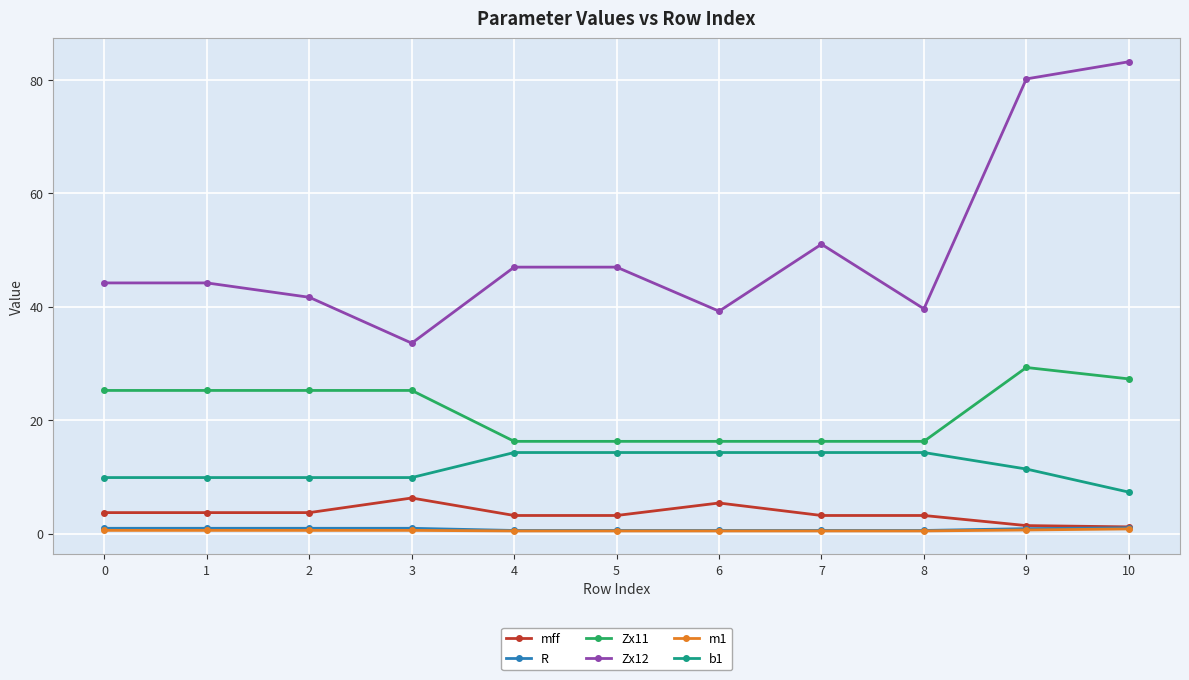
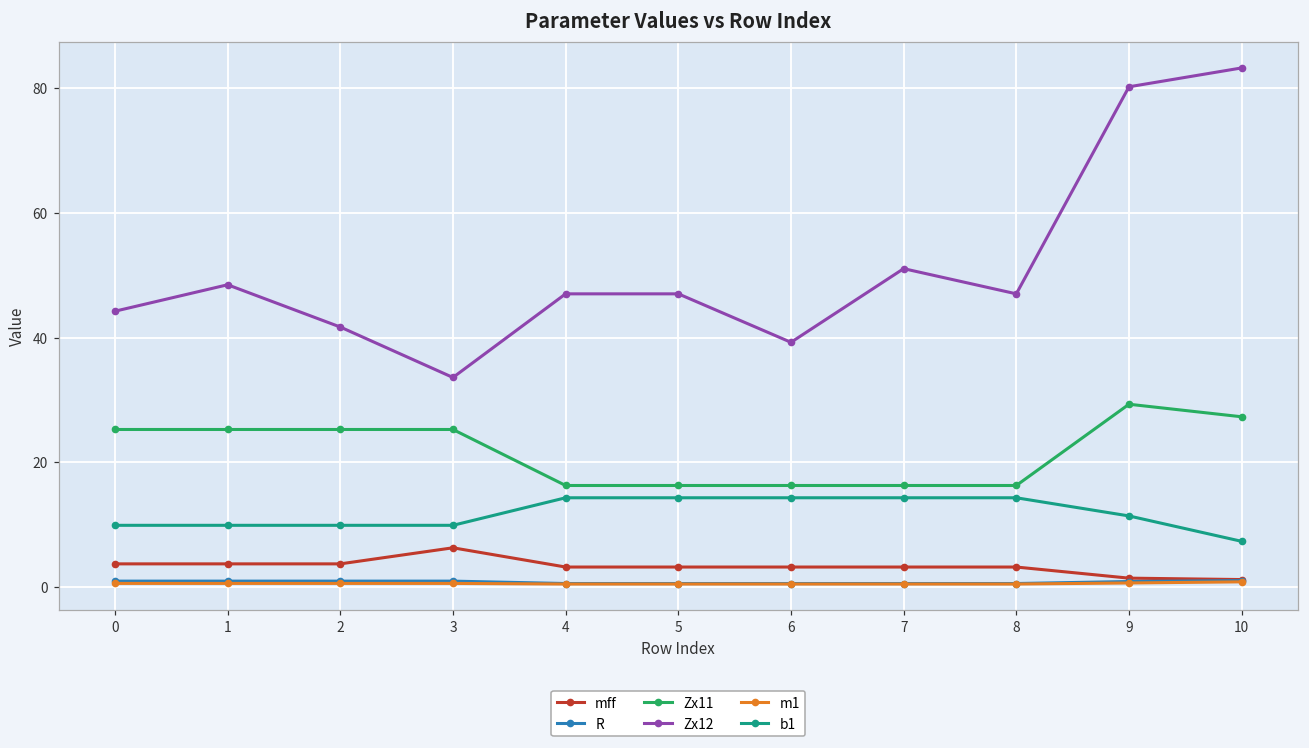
  {
    "mff": {
      "0": 4,
      "1": 4,
      "2": 4,
      "3": 6,
      "4": 3,
      "5": 3,
-     "6": 5,
+     "6": 3,
      "7": 3,
      "8": 3,
      "9": 1
    },
    "Zx12": {
      "0": 44,
-     "1": 44,
+     "1": 48,
      "2": 42,
      "3": 34,
      "4": 47,
      "5": 47,
      "6": 39,
      "7": 51,
-     "8": 40,
+     "8": 47,
      "9": 80,
      "10": 83
    }
  }
